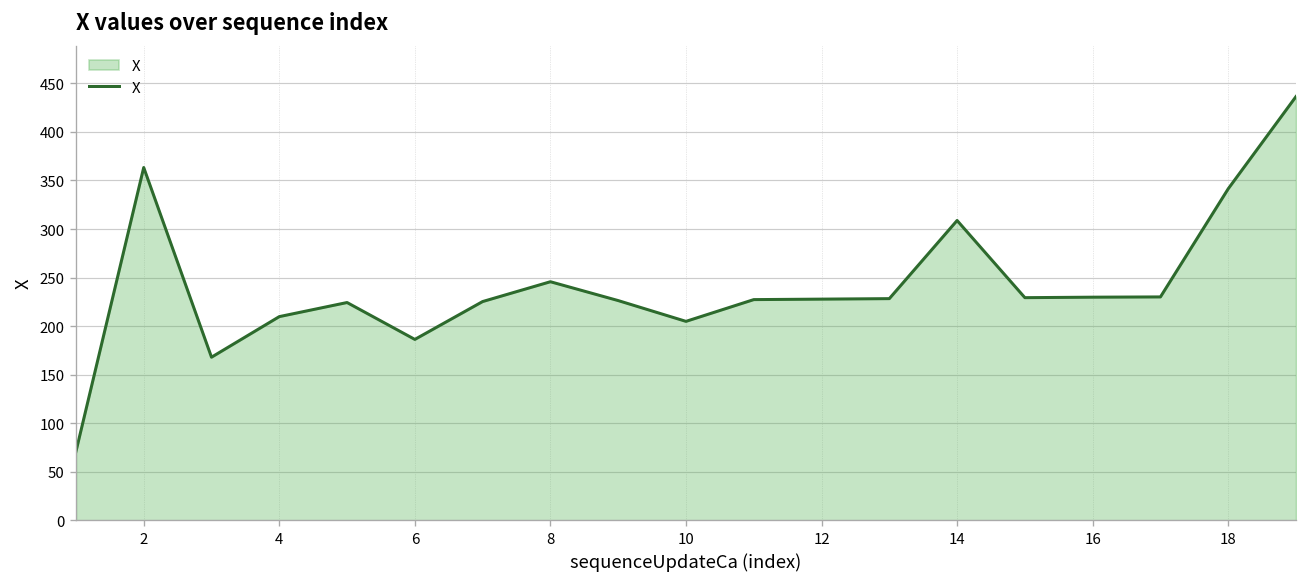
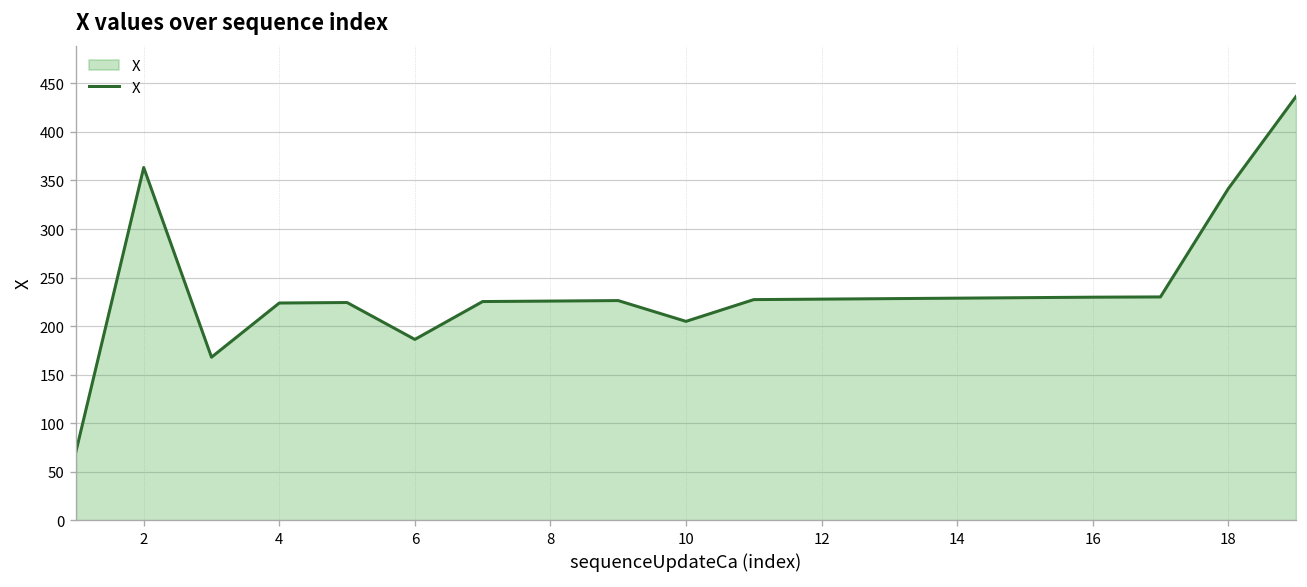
  {
    "2": 360,
-   "4": 210,
+   "4": 220,
    "6": 190,
-   "8": 250,
+   "8": 230,
    "10": 200,
    "12": 230,
-   "14": 310,
+   "14": 230,
    "16": 230,
    "18": 340
  }
